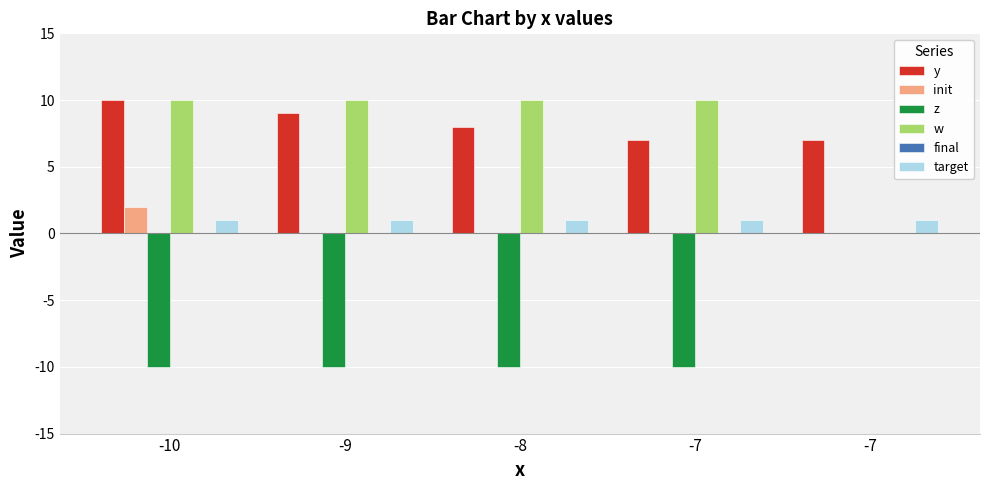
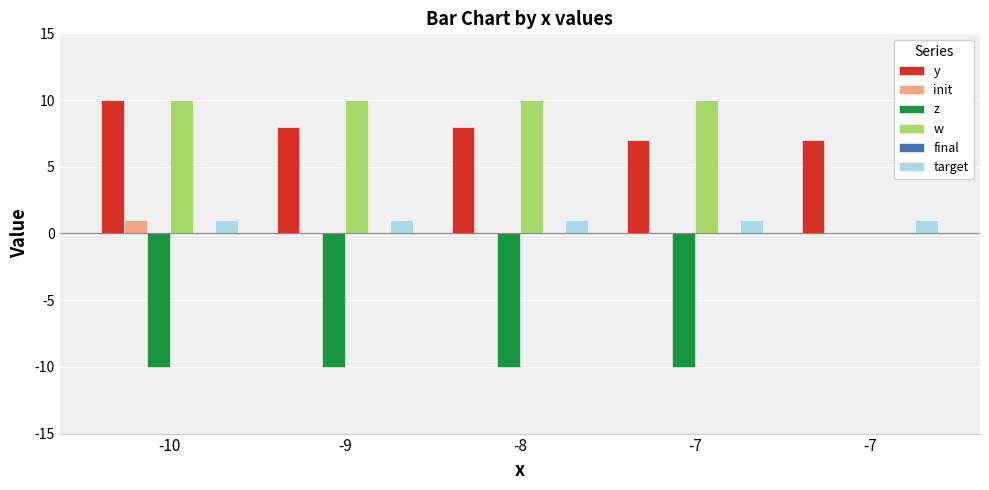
  {
    "y": {
      "-10": 10,
-     "-9": 9,
+     "-9": 8,
      "-8": 8
    },
    "init": {
-     "-10": 2,
+     "-10": 1,
      "-9": 0,
      "-8": 0
    },
    "z": {
      "-10": -10,
      "-9": -10,
      "-8": -10
    },
    "w": {
      "-10": 10,
      "-9": 10,
      "-8": 10
    },
    "final": {
      "-10": 0,
      "-9": 0,
      "-8": 0
    },
    "target": {
      "-10": 1,
      "-9": 1,
      "-8": 1
    }
  }
